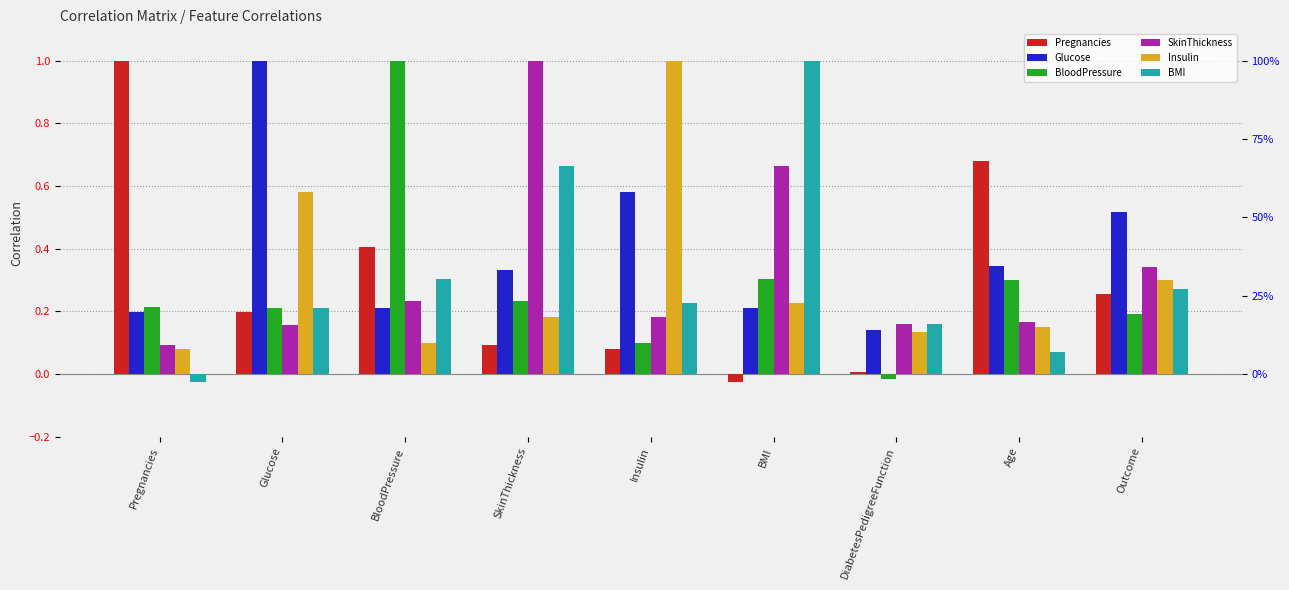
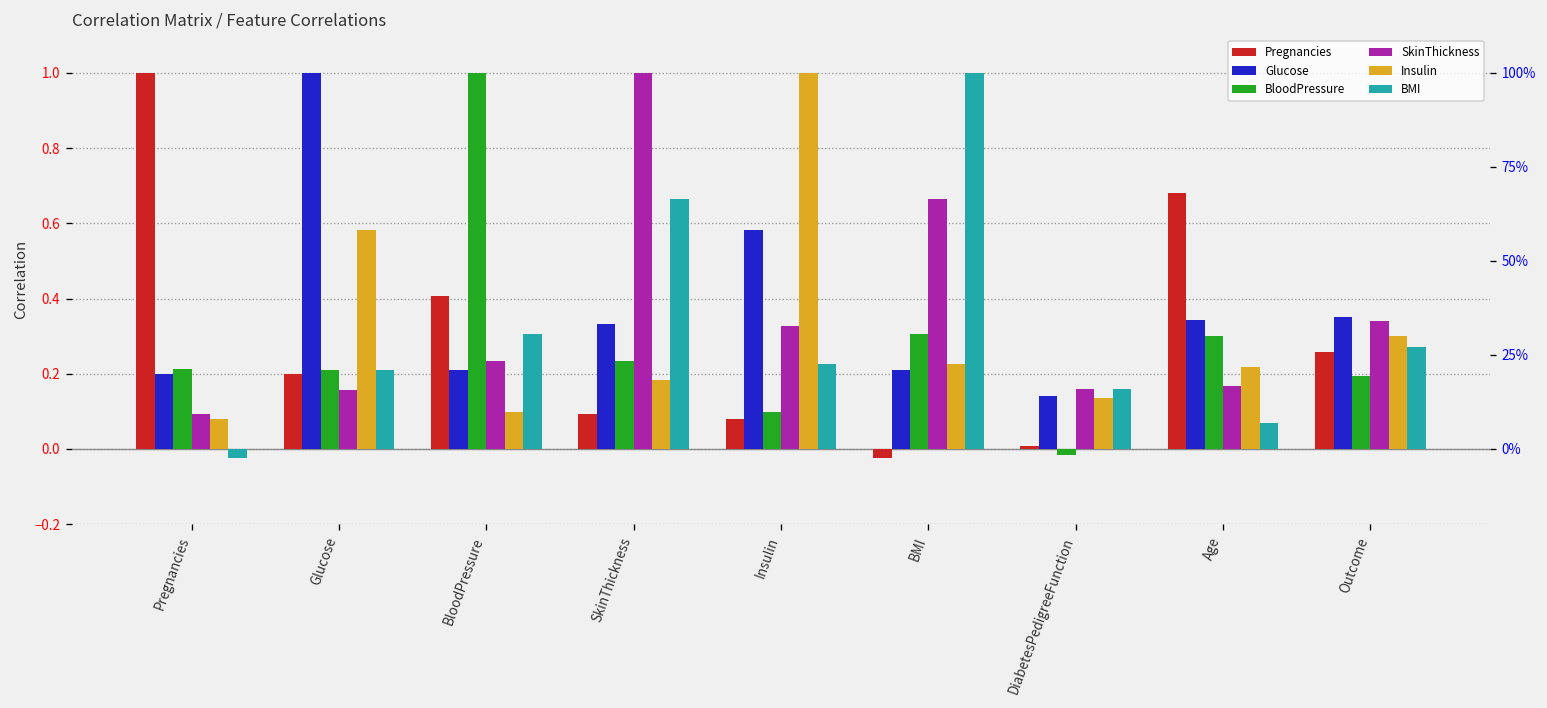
  {
    "Pregnancies": {
      "Pregnancies": 1.00,
      "Glucose": 0.20,
      "BloodPressure": 0.41,
      "SkinThickness": 0.09,
      "Insulin": 0.08,
      "BMI": -0.03,
      "Age": 0.68,
      "Outcome": 0.26
    },
    "Glucose": {
      "Pregnancies": 0.20,
      "Glucose": 1.00,
      "BloodPressure": 0.21,
      "SkinThickness": 0.33,
      "Insulin": 0.58,
      "BMI": 0.21,
      "DiabetesPedigreeFunction": 0.14,
      "Age": 0.34,
-     "Outcome": 0.52
+     "Outcome": 0.35
    },
    "BloodPressure": {
      "Pregnancies": 0.21,
      "Glucose": 0.21,
      "BloodPressure": 1.00,
      "SkinThickness": 0.23,
      "Insulin": 0.10,
      "BMI": 0.30,
      "DiabetesPedigreeFunction": -0.02,
      "Age": 0.30,
      "Outcome": 0.19
    },
    "SkinThickness": {
      "Pregnancies": 0.09,
      "Glucose": 0.16,
      "BloodPressure": 0.23,
      "SkinThickness": 1.00,
-     "Insulin": 0.18,
+     "Insulin": 0.33,
      "BMI": 0.66,
      "DiabetesPedigreeFunction": 0.16,
      "Age": 0.17,
      "Outcome": 0.34
    },
    "Insulin": {
      "Pregnancies": 0.08,
      "Glucose": 0.58,
      "BloodPressure": 0.10,
      "SkinThickness": 0.18,
      "Insulin": 1.00,
      "BMI": 0.23,
      "DiabetesPedigreeFunction": 0.14,
-     "Age": 0.15,
+     "Age": 0.22,
      "Outcome": 0.30
    },
    "BMI": {
      "Pregnancies": -0.03,
      "Glucose": 0.21,
      "BloodPressure": 0.30,
      "SkinThickness": 0.66,
      "Insulin": 0.23,
      "BMI": 1.00,
      "DiabetesPedigreeFunction": 0.16,
      "Age": 0.07,
      "Outcome": 0.27
    }
  }
